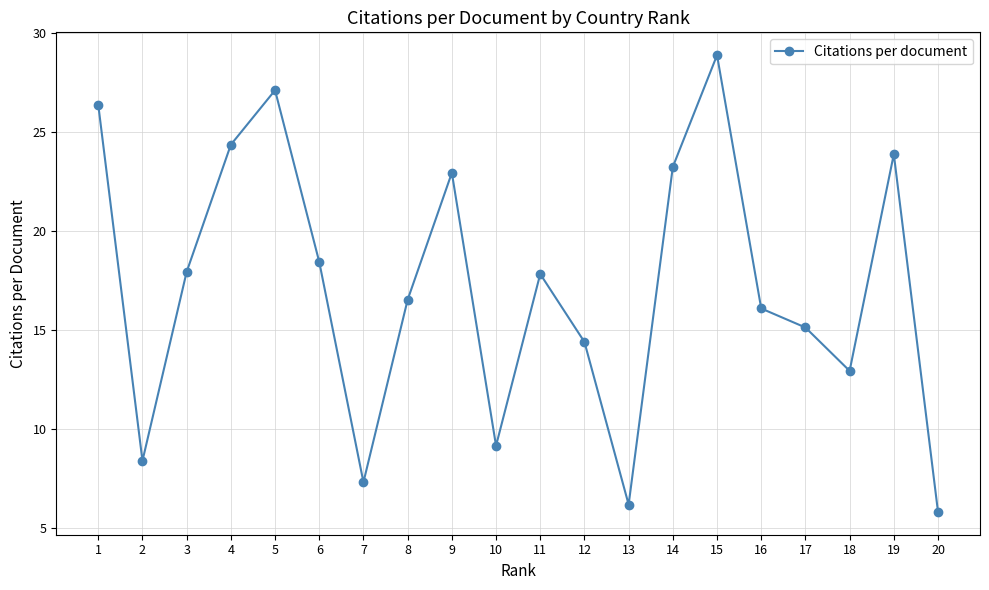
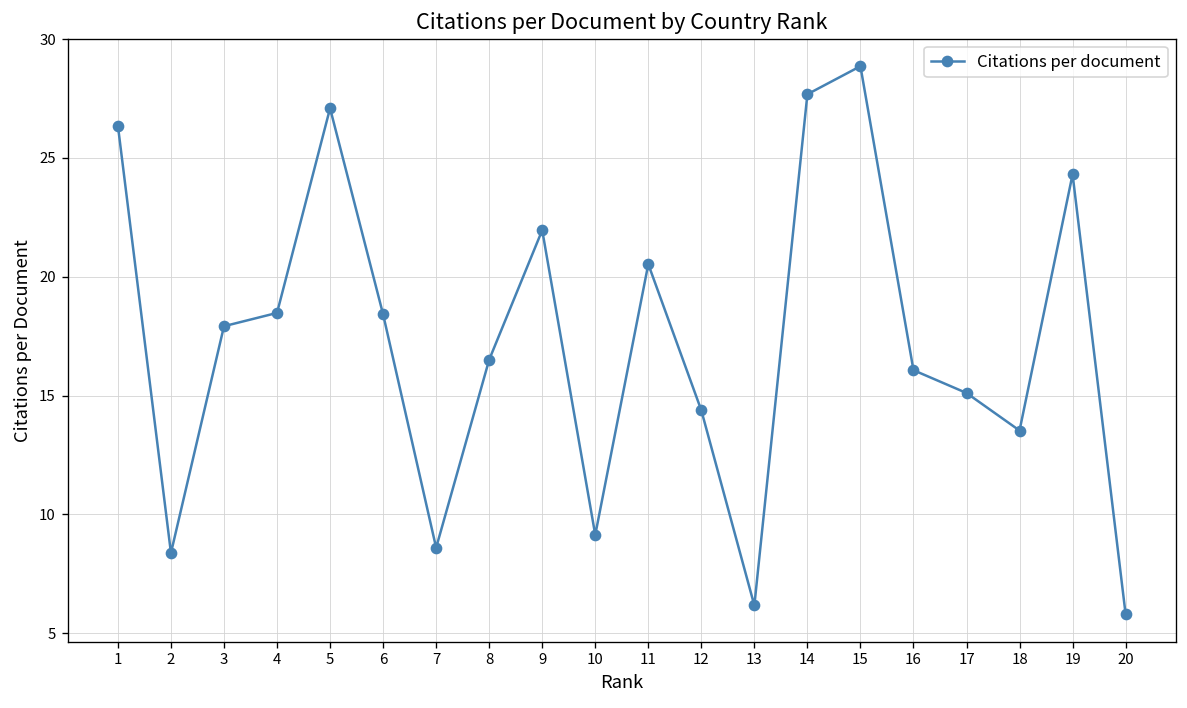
  {
    "1": 26.4,
    "2": 8.4,
    "3": 17.9,
-   "4": 24.3,
+   "4": 18.5,
    "5": 27.1,
    "6": 18.4,
-   "7": 7.3,
+   "7": 8.6,
    "8": 16.5,
-   "9": 22.9,
+   "9": 22.0,
    "10": 9.1,
-   "11": 17.8,
+   "11": 20.5,
    "12": 14.4,
    "13": 6.2,
-   "14": 23.2,
+   "14": 27.7,
    "15": 28.9,
    "16": 16.1,
    "17": 15.1,
-   "18": 12.9,
-   "19": 23.9,
+   "18": 13.5,
+   "19": 24.3,
    "20": 5.8
  }
